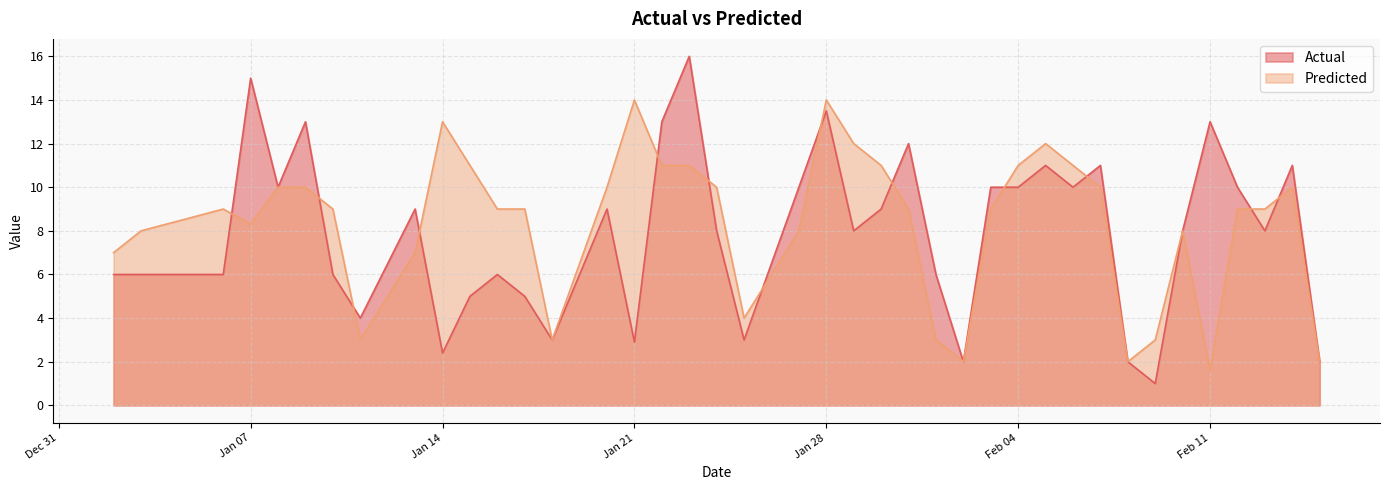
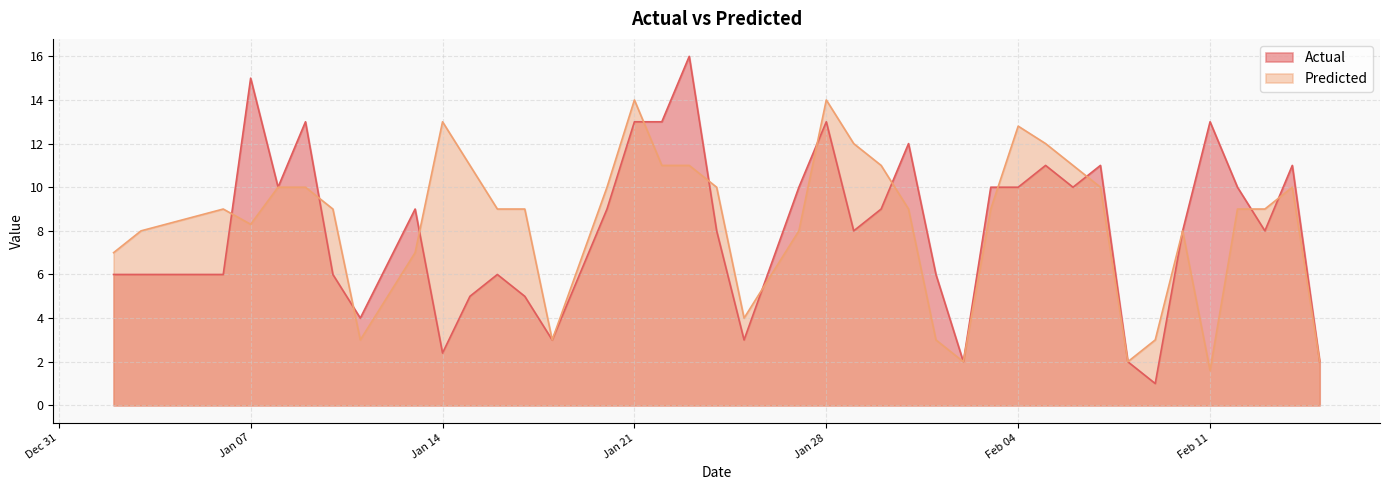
  {
    "Actual": {
      "Jan 07": 15.0,
      "Jan 14": 2.4,
-     "Jan 21": 2.9,
-     "Jan 28": 13.5,
+     "Jan 21": 13.0,
+     "Jan 28": 13.0,
      "Feb 04": 10.0,
      "Feb 11": 13.0
    },
    "Predicted": {
      "Jan 07": 8.3,
      "Jan 14": 13.0,
      "Jan 21": 14.0,
      "Jan 28": 14.0,
-     "Feb 04": 11.0,
+     "Feb 04": 12.8,
      "Feb 11": 1.6
    }
  }
